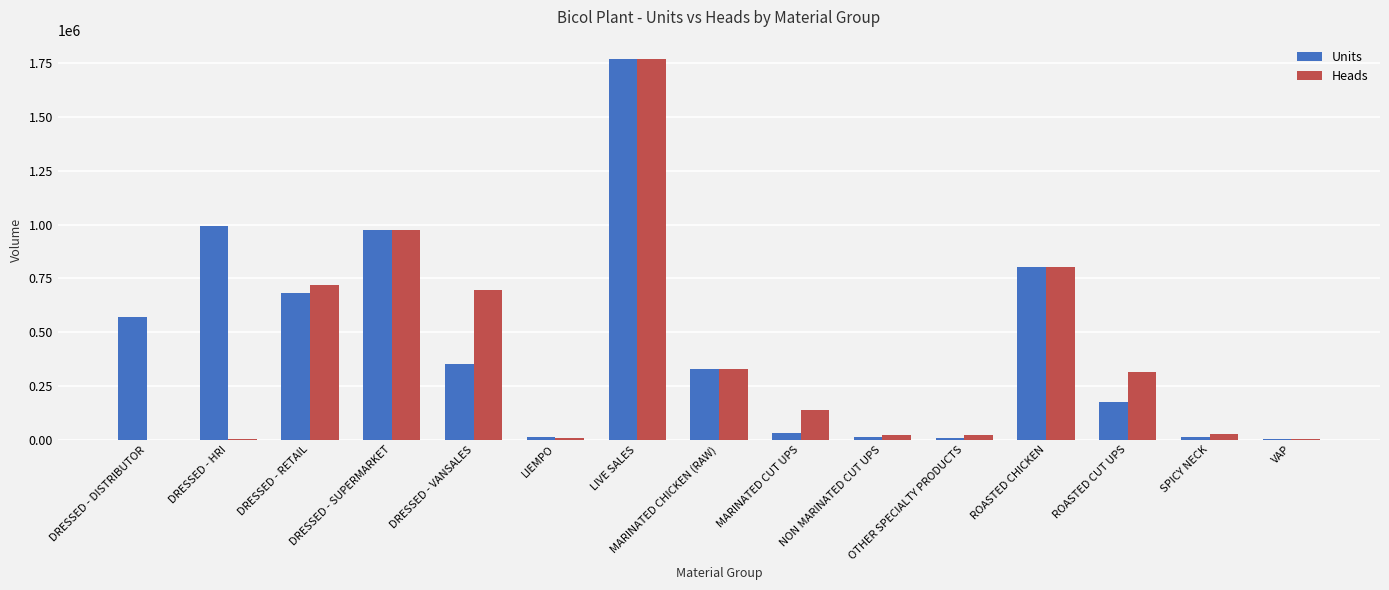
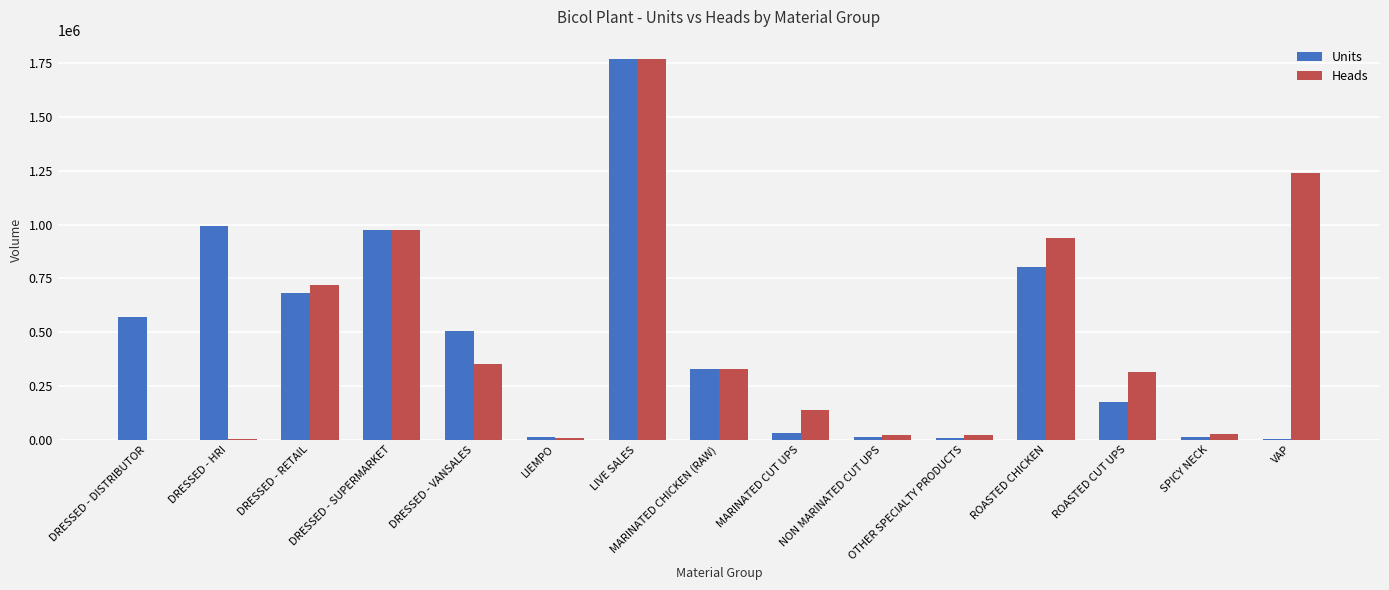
  {
    "Units": {
      "DRESSED - DISTRIBUTOR": 570000,
      "DRESSED - HRI": 1000000,
      "DRESSED - RETAIL": 680000,
      "DRESSED - SUPERMARKET": 980000,
-     "DRESSED - VANSALES": 350000,
+     "DRESSED - VANSALES": 510000,
      "LIVE SALES": 1770000,
      "MARINATED CHICKEN (RAW)": 330000,
      "MARINATED CUT UPS": 30000,
      "ROASTED CHICKEN": 800000,
      "ROASTED CUT UPS": 180000,
      "SPICY NECK": 10000
    },
    "Heads": {
      "DRESSED - RETAIL": 720000,
      "DRESSED - SUPERMARKET": 980000,
-     "DRESSED - VANSALES": 690000,
+     "DRESSED - VANSALES": 350000,
      "LIVE SALES": 1770000,
      "MARINATED CHICKEN (RAW)": 330000,
      "MARINATED CUT UPS": 140000,
      "NON MARINATED CUT UPS": 20000,
      "OTHER SPECIALTY PRODUCTS": 20000,
-     "ROASTED CHICKEN": 800000,
+     "ROASTED CHICKEN": 940000,
      "ROASTED CUT UPS": 320000,
      "SPICY NECK": 30000,
-     "VAP": 0
+     "VAP": 1240000
    }
  }
